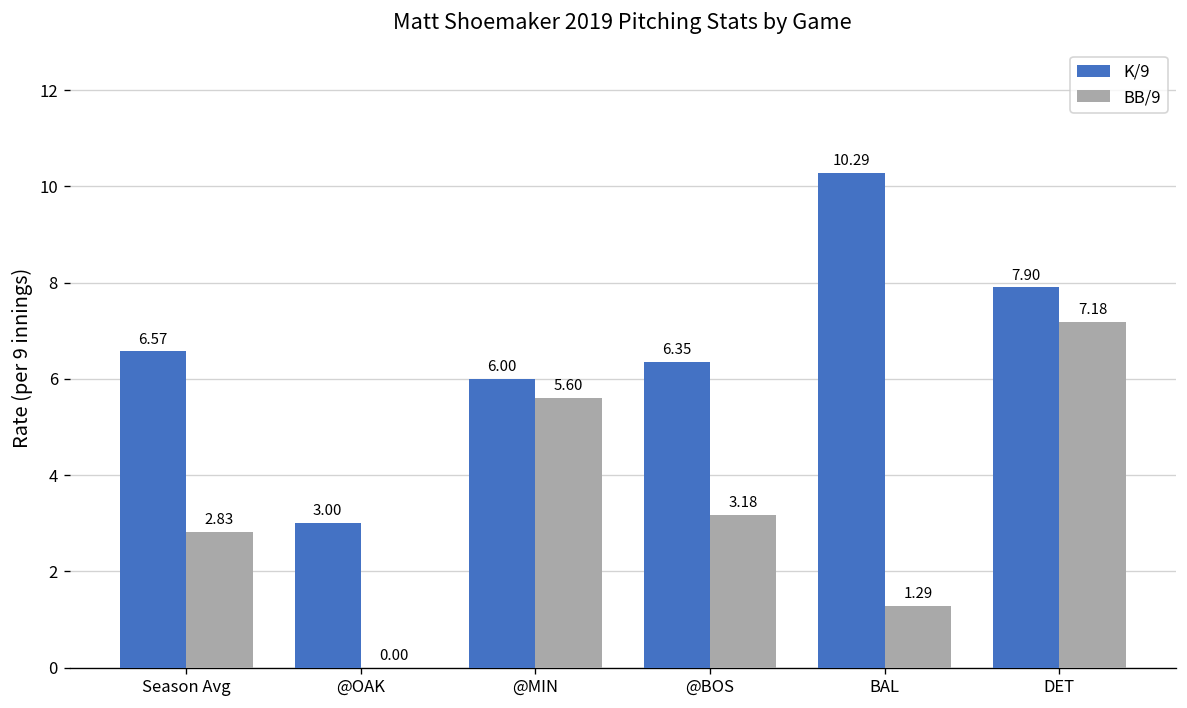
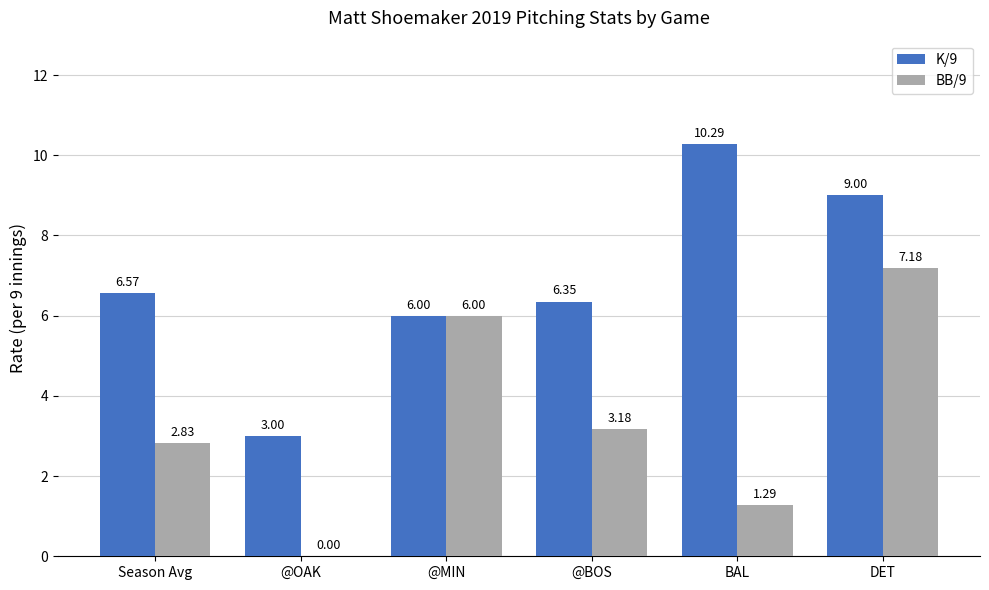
  {
    "K/9": {
      "Season Avg": 6.57,
      "@OAK": 3.00,
      "@MIN": 6.00,
      "@BOS": 6.35,
      "BAL": 10.29,
-     "DET": 7.90
+     "DET": 9.00
    },
    "BB/9": {
      "Season Avg": 2.83,
      "@OAK": 0.00,
-     "@MIN": 5.60,
+     "@MIN": 6.00,
      "@BOS": 3.18,
      "BAL": 1.29,
      "DET": 7.18
    }
  }
